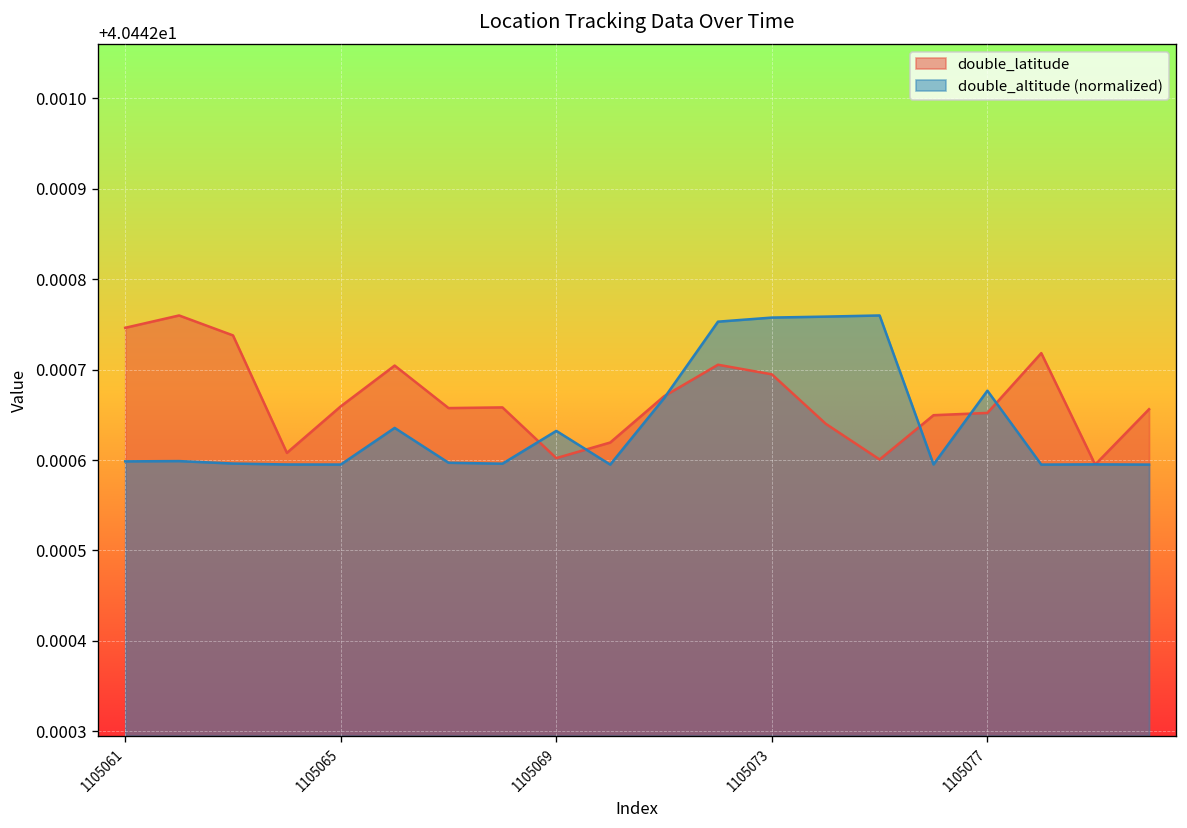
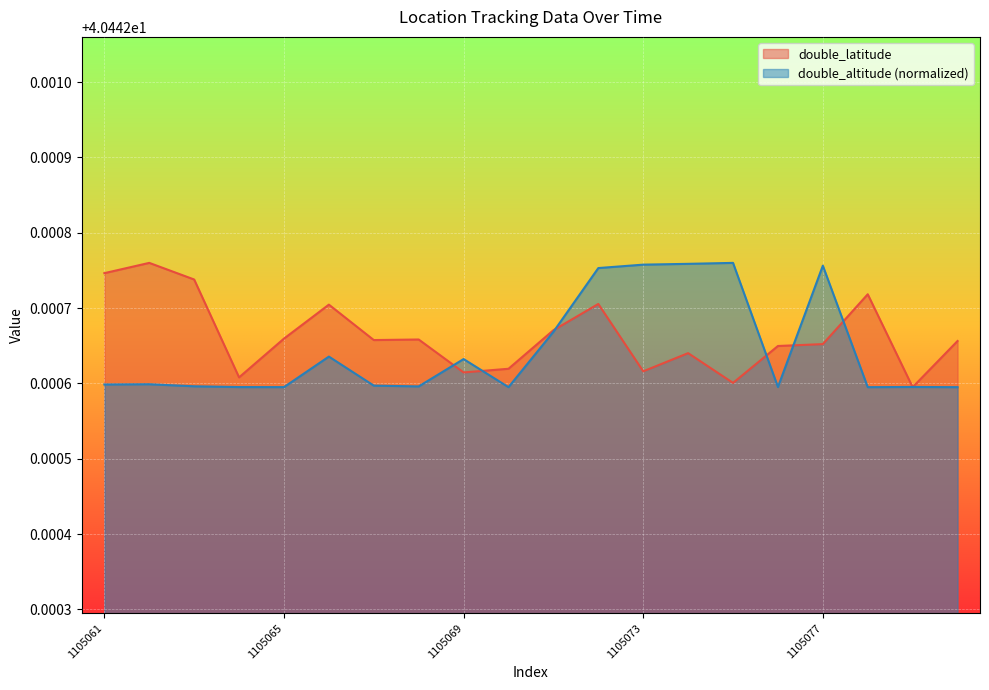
  {
    "double_latitude": {
      "1105061": 40.44275,
      "1105065": 40.44266,
-     "1105069": 40.44260,
-     "1105073": 40.44269,
+     "1105069": 40.44261,
+     "1105073": 40.44262,
      "1105077": 40.44265
    },
    "double_altitude (normalized)": {
      "1105061": 40.44260,
      "1105065": 40.44260,
      "1105069": 40.44263,
      "1105073": 40.44276,
-     "1105077": 40.44268
+     "1105077": 40.44276
    }
  }
